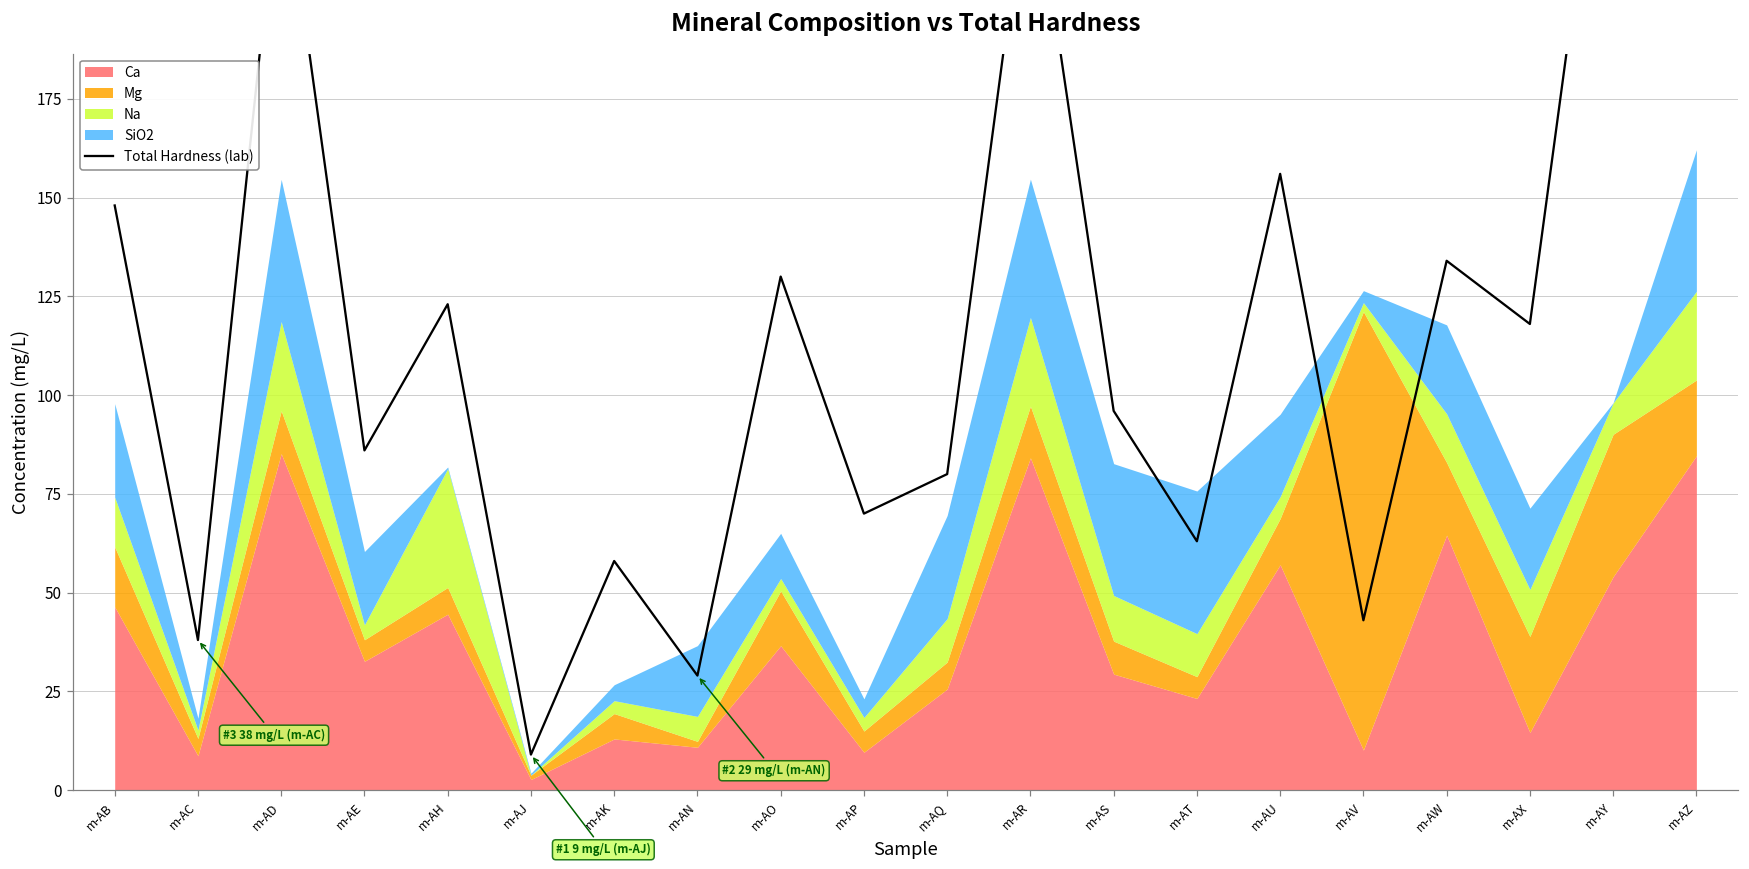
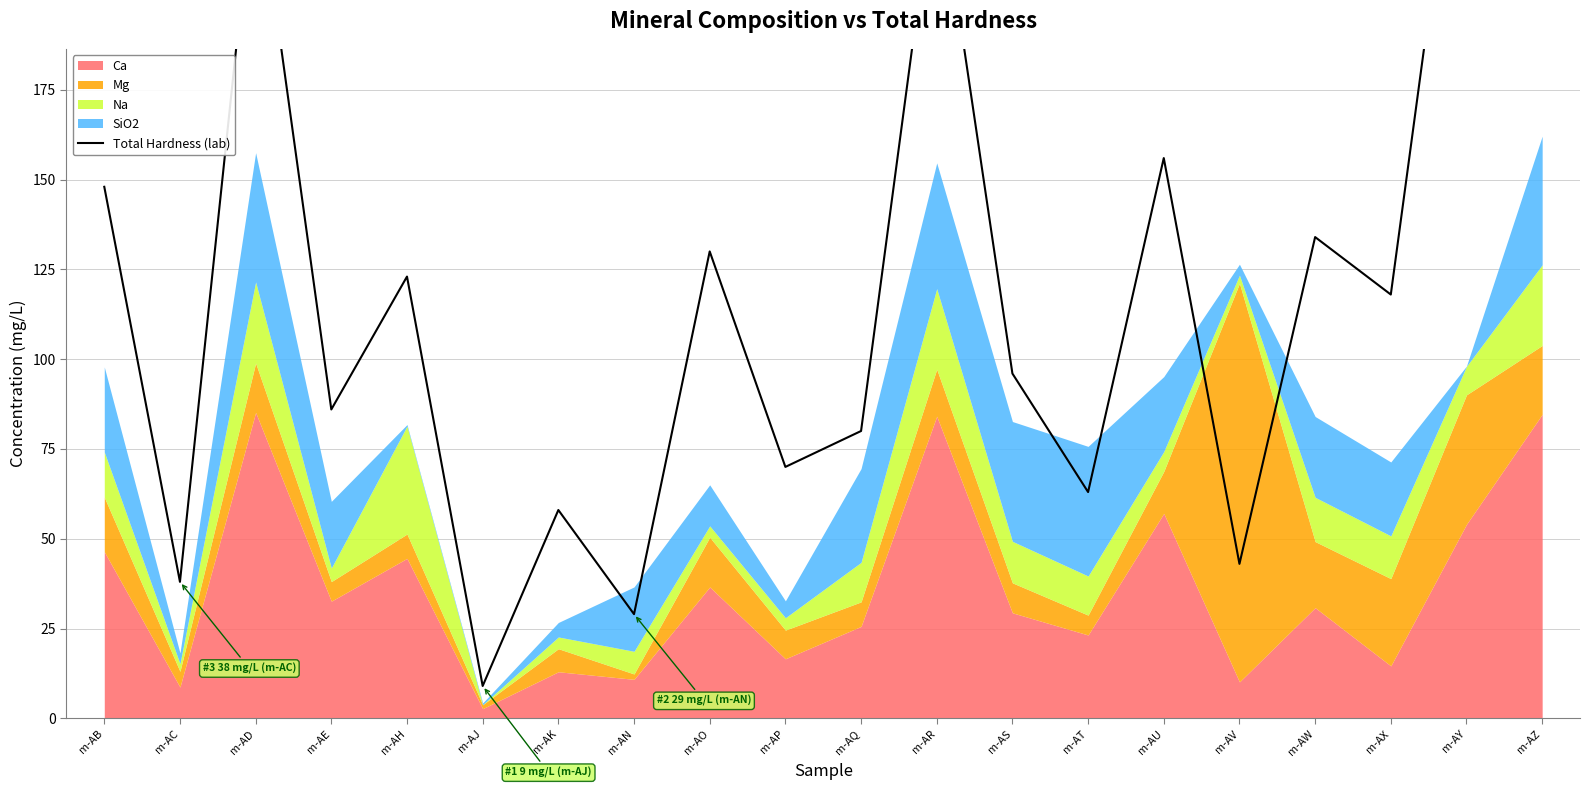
  {
    "Total Hardness (lab)": {
      "m-AB": 148,
      "m-AC": 38,
      "m-AE": 86,
      "m-AH": 123,
      "m-AJ": 9,
      "m-AK": 58,
      "m-AN": 29,
      "m-AO": 130,
      "m-AP": 70,
      "m-AQ": 80,
      "m-AS": 96,
      "m-AT": 63,
      "m-AU": 156,
      "m-AV": 43,
      "m-AW": 134,
      "m-AX": 118
    },
    "Ca": {
      "m-AB": 46,
      "m-AC": 9,
      "m-AD": 85,
      "m-AE": 33,
      "m-AH": 45,
      "m-AK": 13,
      "m-AO": 37,
-     "m-AP": 10,
+     "m-AP": 17,
      "m-AQ": 26,
      "m-AR": 84,
      "m-AS": 29,
      "m-AT": 23,
      "m-AU": 57,
      "m-AV": 10,
-     "m-AW": 65,
+     "m-AW": 31,
      "m-AX": 15,
      "m-AY": 54,
      "m-AZ": 85
    },
    "Mg": {
      "m-AB": 15,
-     "m-AD": 11,
+     "m-AD": 14,
      "m-AE": 5,
      "m-AH": 7,
      "m-AK": 6,
      "m-AO": 14,
-     "m-AP": 5,
+     "m-AP": 8,
      "m-AQ": 7,
      "m-AR": 13,
      "m-AS": 8,
      "m-AT": 6,
      "m-AU": 12,
      "m-AV": 111,
      "m-AW": 18,
      "m-AX": 24,
      "m-AY": 36,
      "m-AZ": 19
    },
    "Na": {
      "m-AB": 13,
      "m-AD": 23,
      "m-AE": 4,
      "m-AK": 3,
      "m-AO": 3,
      "m-AP": 3,
      "m-AQ": 11,
      "m-AR": 22,
      "m-AS": 12,
      "m-AT": 11,
      "m-AU": 6,
      "m-AV": 2,
      "m-AW": 12,
      "m-AX": 12,
      "m-AZ": 22
    },
    "SiO2": {
      "m-AB": 24,
      "m-AD": 36,
      "m-AE": 19,
      "m-AK": 4,
      "m-AN": 18,
      "m-AO": 11,
      "m-AP": 5,
      "m-AQ": 26,
      "m-AR": 35,
      "m-AS": 33,
      "m-AT": 36,
      "m-AU": 21,
      "m-AV": 3,
      "m-AW": 23,
      "m-AX": 21,
      "m-AZ": 36
    }
  }
